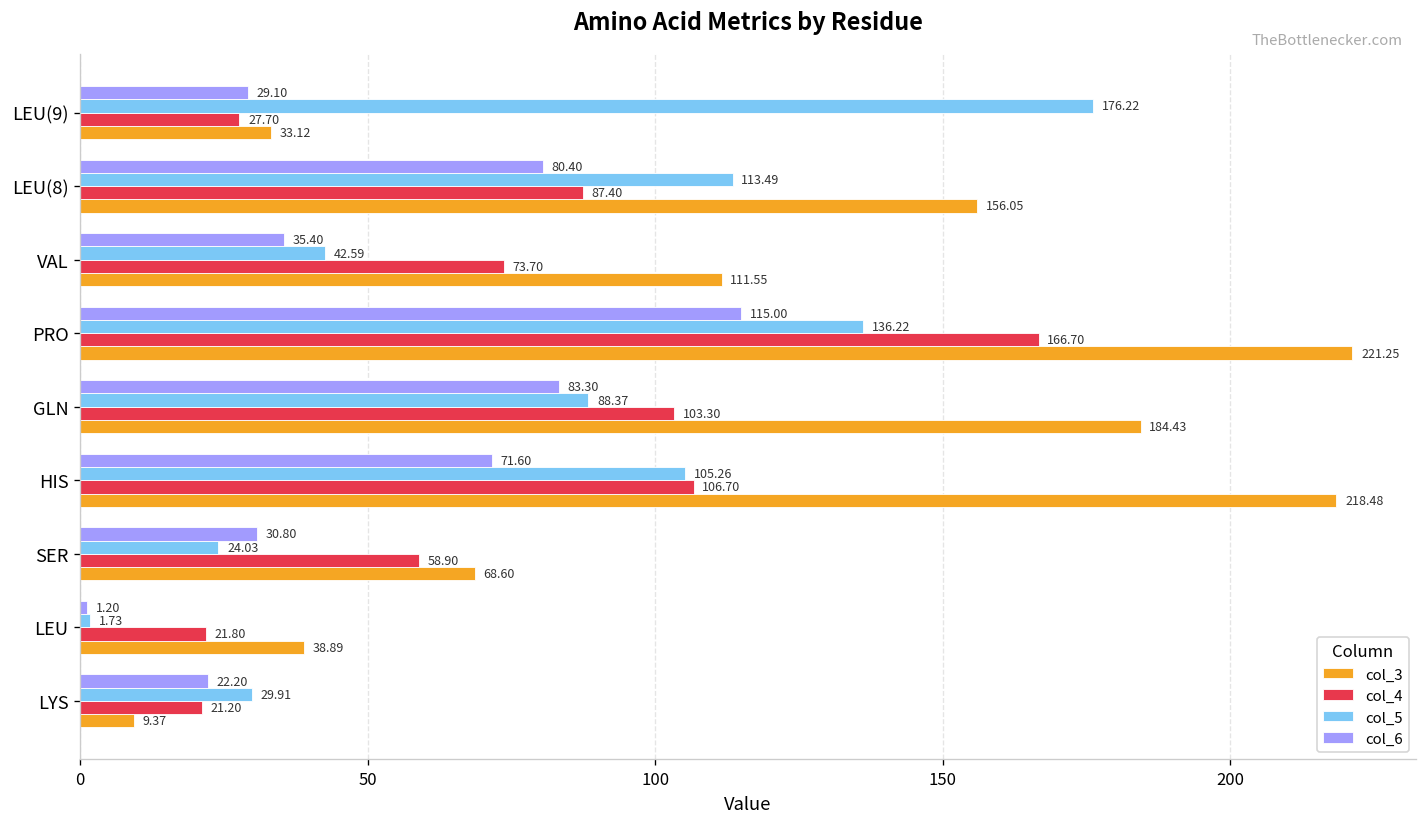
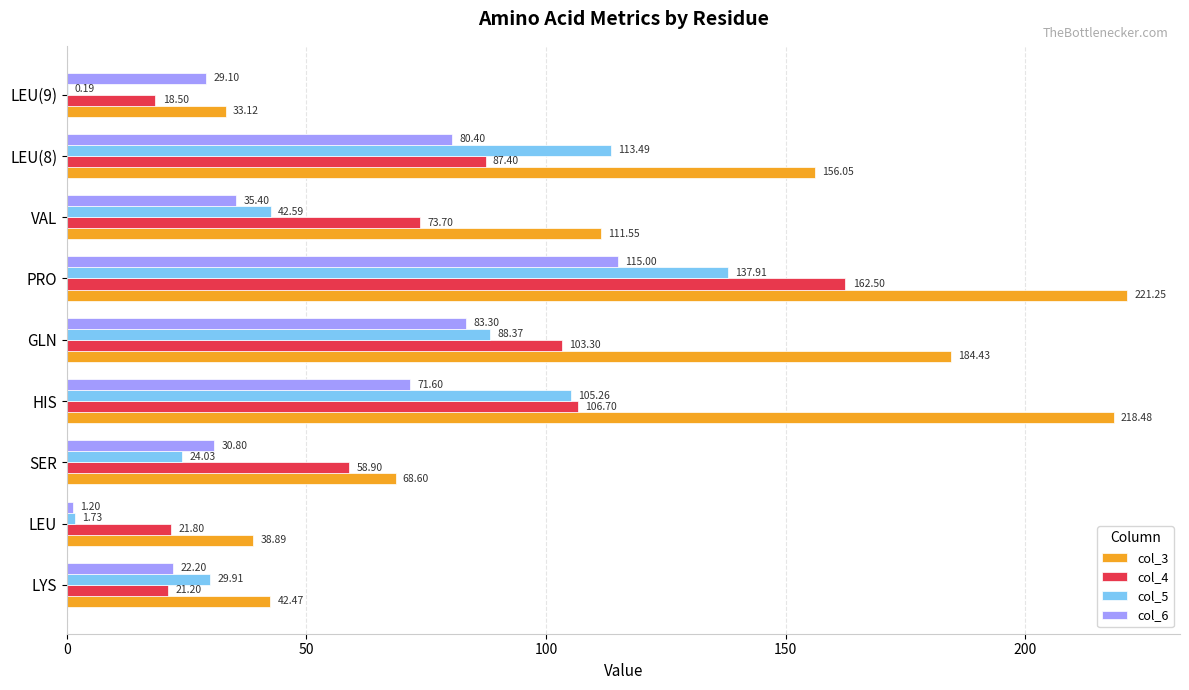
  {
    "col_3": {
      "LEU(9)": 33.12,
      "LEU(8)": 156.05,
      "VAL": 111.55,
      "PRO": 221.25,
      "GLN": 184.43,
      "HIS": 218.48,
      "SER": 68.60,
      "LEU": 38.89,
-     "LYS": 9.37
+     "LYS": 42.47
    },
    "col_4": {
-     "LEU(9)": 27.70,
+     "LEU(9)": 18.50,
      "LEU(8)": 87.40,
      "VAL": 73.70,
-     "PRO": 166.70,
+     "PRO": 162.50,
      "GLN": 103.30,
      "HIS": 106.70,
      "SER": 58.90,
      "LEU": 21.80,
      "LYS": 21.20
    },
    "col_5": {
-     "LEU(9)": 176.22,
+     "LEU(9)": 0.19,
      "LEU(8)": 113.49,
      "VAL": 42.59,
-     "PRO": 136.22,
+     "PRO": 137.91,
      "GLN": 88.37,
      "HIS": 105.26,
      "SER": 24.03,
      "LEU": 1.73,
      "LYS": 29.91
    },
    "col_6": {
      "LEU(9)": 29.10,
      "LEU(8)": 80.40,
      "VAL": 35.40,
      "PRO": 115.00,
      "GLN": 83.30,
      "HIS": 71.60,
      "SER": 30.80,
      "LEU": 1.20,
      "LYS": 22.20
    }
  }
